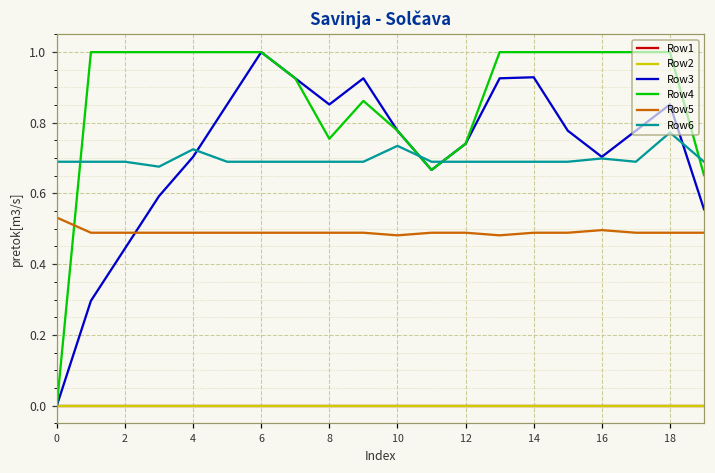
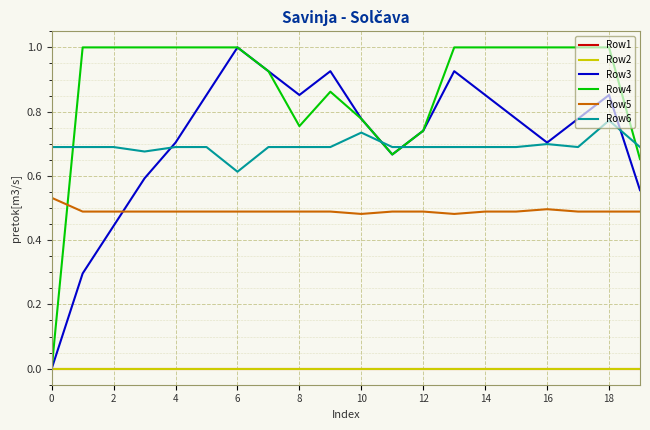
  {
    "Row2": {
      "2": 0.00,
      "4": 0.00,
      "6": 0.00,
      "8": 0.00,
      "10": 0.00,
      "12": 0.00,
      "14": 0.00,
      "16": 0.00,
      "18": 0.00
    },
    "Row3": {
      "2": 0.44,
      "4": 0.70,
      "8": 0.85,
-     "14": 0.93
+     "14": 0.85
    },
    "Row4": {
      "2": 1.00,
      "4": 1.00,
      "8": 0.75,
      "14": 1.00,
      "16": 1.00
    },
    "Row5": {
      "0": 0.53,
      "2": 0.49,
      "4": 0.49,
      "6": 0.49,
      "8": 0.49,
      "10": 0.48,
      "12": 0.49,
      "14": 0.49,
      "16": 0.50,
      "18": 0.49
    },
    "Row6": {
      "0": 0.69,
      "2": 0.69,
-     "4": 0.73,
-     "6": 0.69,
+     "4": 0.69,
+     "6": 0.61,
      "8": 0.69,
      "10": 0.73,
      "12": 0.69,
      "14": 0.69
    }
  }
